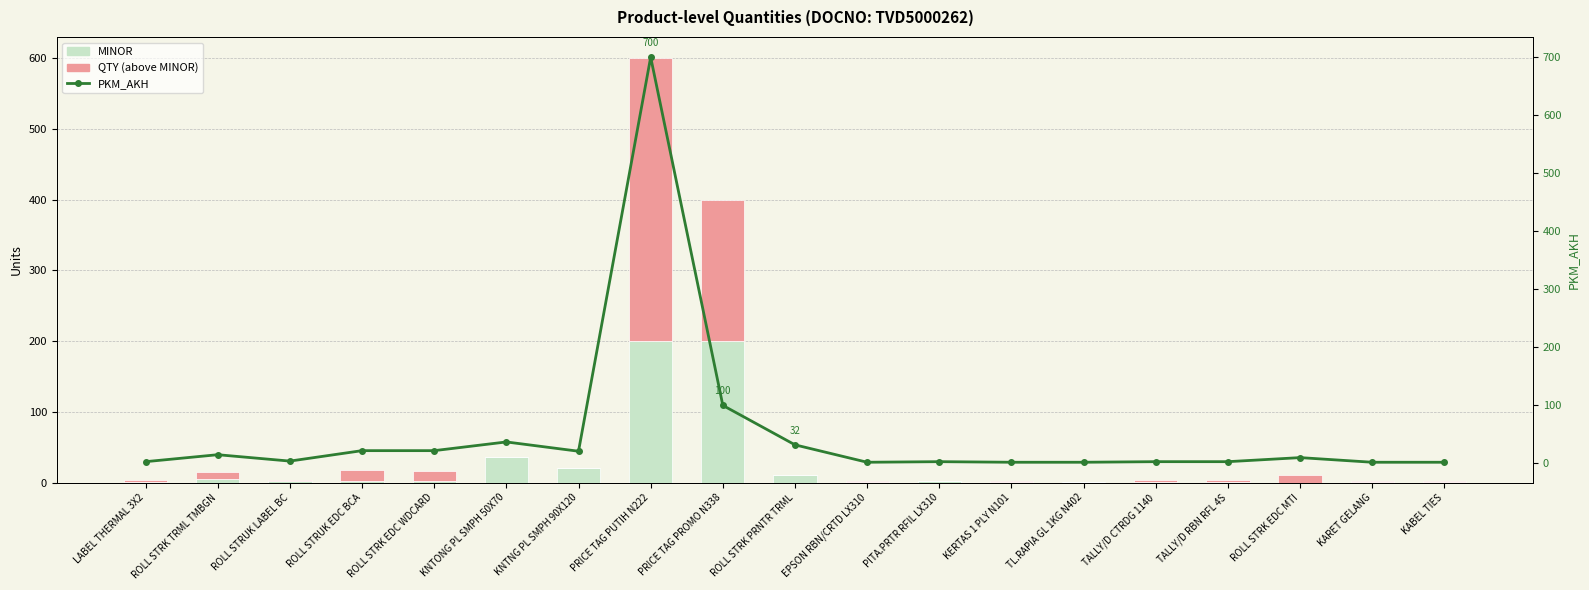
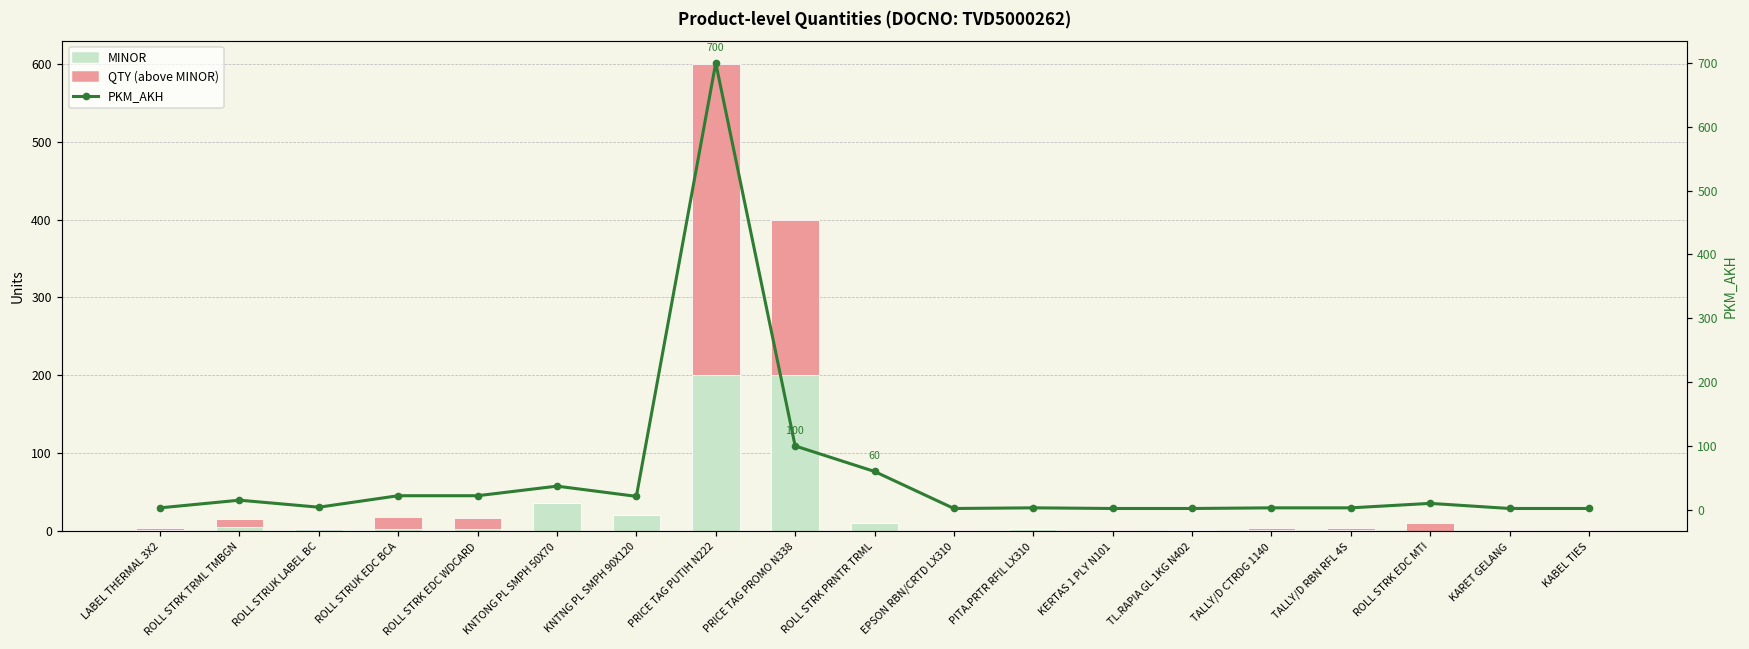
  {
    "PKM_AKH": {
      "PRICE TAG PUTIH N222": 700,
      "PRICE TAG PROMO N338": 100,
-     "ROLL STRK PRNTR TRML": 32
+     "ROLL STRK PRNTR TRML": 60
    }
  }
